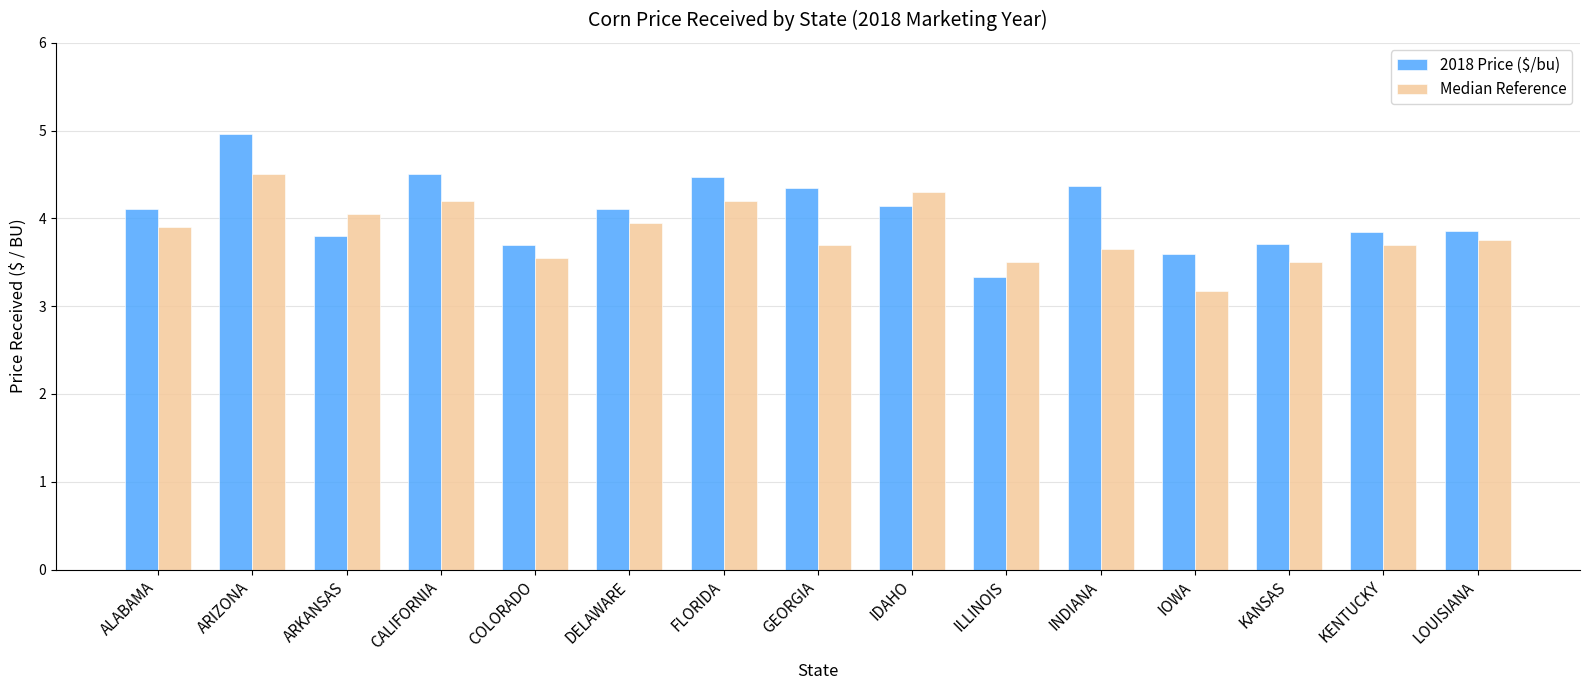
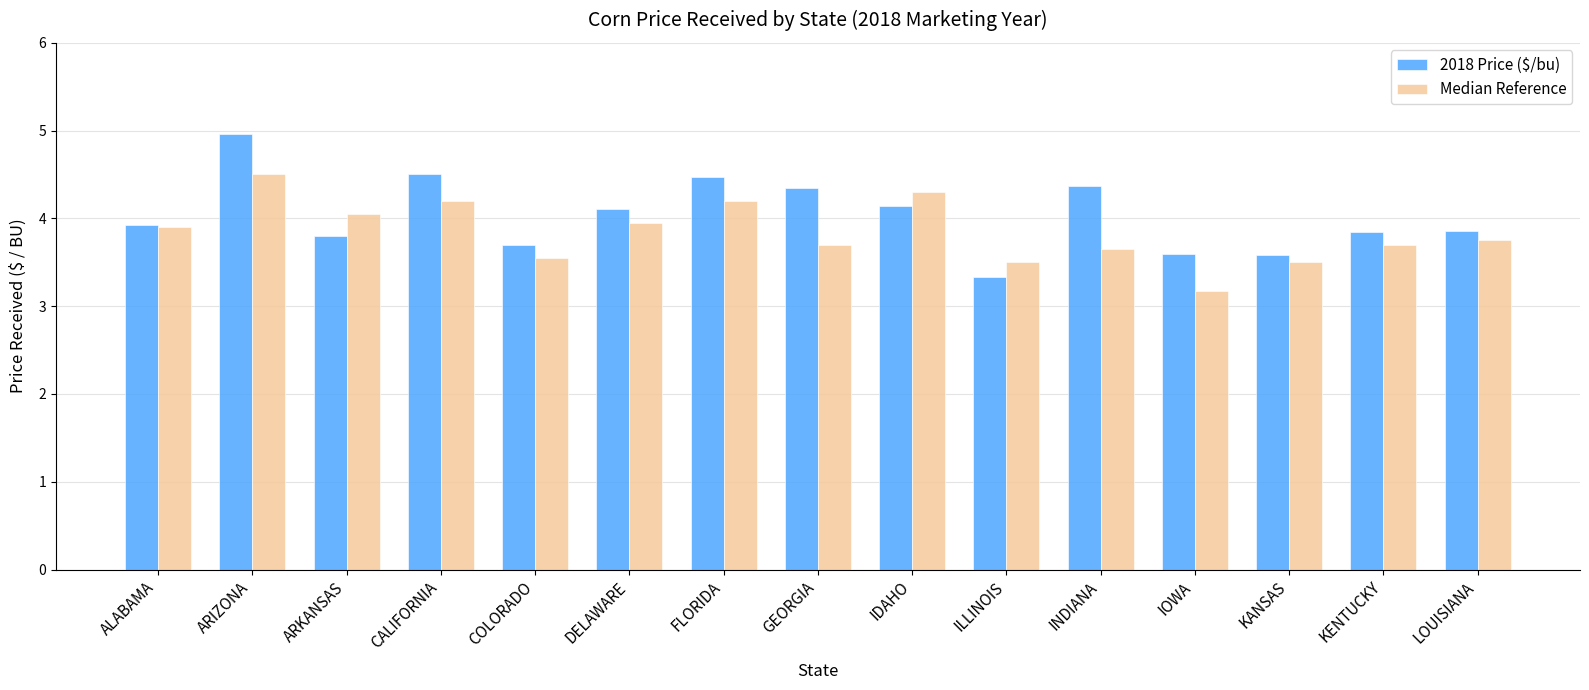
  {
    "2018 Price ($/bu)": {
-     "ALABAMA": 4.1,
+     "ALABAMA": 3.9,
      "ARIZONA": 5.0,
      "ARKANSAS": 3.8,
      "CALIFORNIA": 4.5,
      "COLORADO": 3.7,
      "DELAWARE": 4.1,
      "FLORIDA": 4.5,
      "GEORGIA": 4.4,
      "IDAHO": 4.1,
      "ILLINOIS": 3.3,
      "INDIANA": 4.4,
      "IOWA": 3.6,
-     "KANSAS": 3.7,
+     "KANSAS": 3.6,
      "KENTUCKY": 3.8,
      "LOUISIANA": 3.9
    },
    "Median Reference": {
      "ALABAMA": 3.9,
      "ARIZONA": 4.5,
      "ARKANSAS": 4.1,
      "CALIFORNIA": 4.2,
      "COLORADO": 3.6,
      "DELAWARE": 4.0,
      "FLORIDA": 4.2,
      "GEORGIA": 3.7,
      "IDAHO": 4.3,
      "ILLINOIS": 3.5,
      "INDIANA": 3.7,
      "IOWA": 3.2,
      "KANSAS": 3.5,
      "KENTUCKY": 3.7,
      "LOUISIANA": 3.8
    }
  }
